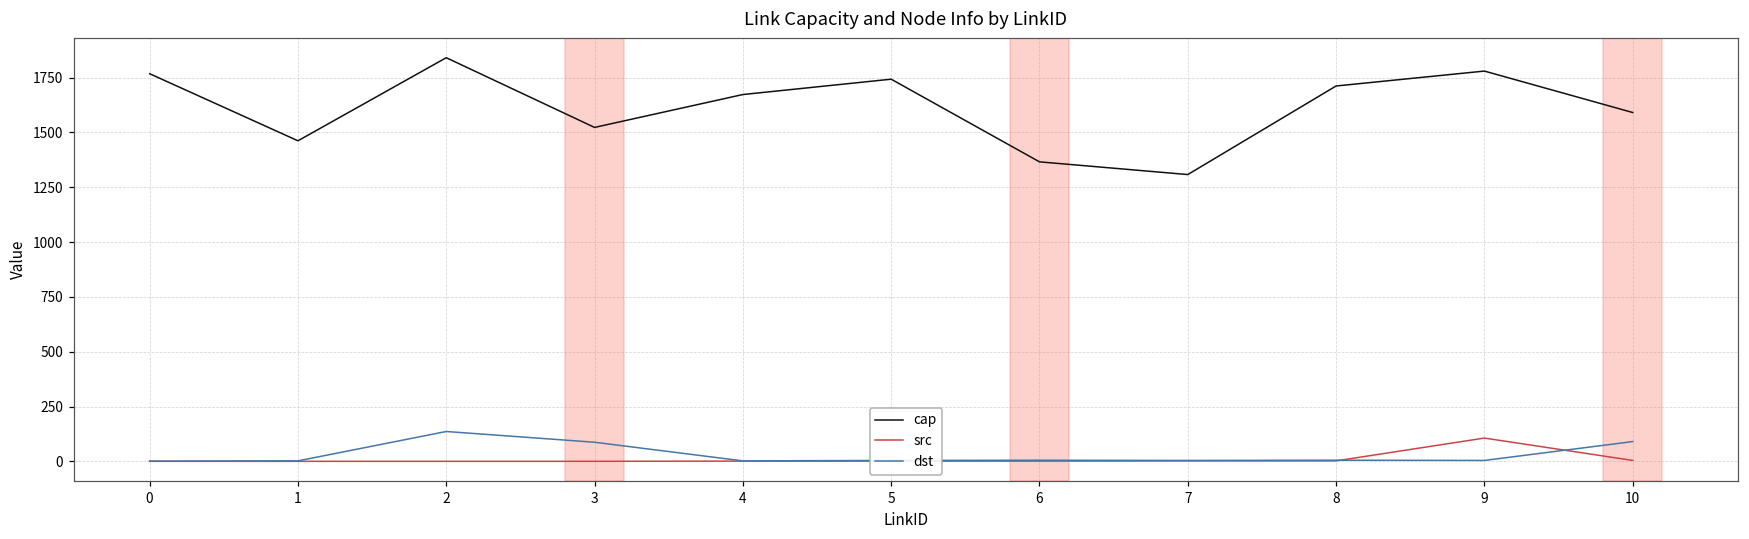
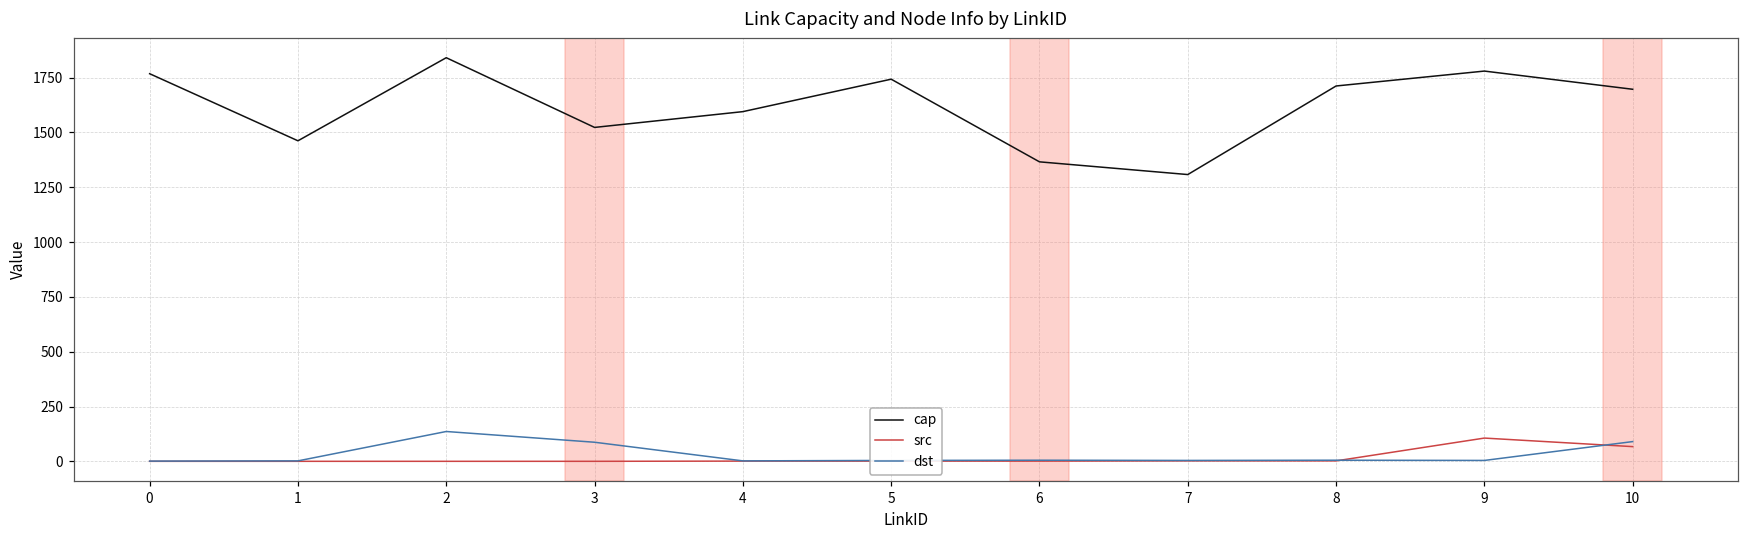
  {
    "cap": {
      "0": 1770,
      "1": 1460,
      "2": 1840,
      "3": 1520,
-     "4": 1670,
+     "4": 1600,
      "5": 1740,
      "6": 1370,
      "7": 1310,
      "8": 1710,
      "9": 1780,
-     "10": 1590
+     "10": 1700
    },
    "src": {
      "2": 0,
      "3": 0,
      "9": 110,
-     "10": 0
+     "10": 70
    },
    "dst": {
      "2": 140,
      "3": 90,
      "9": 0,
      "10": 90
    }
  }
